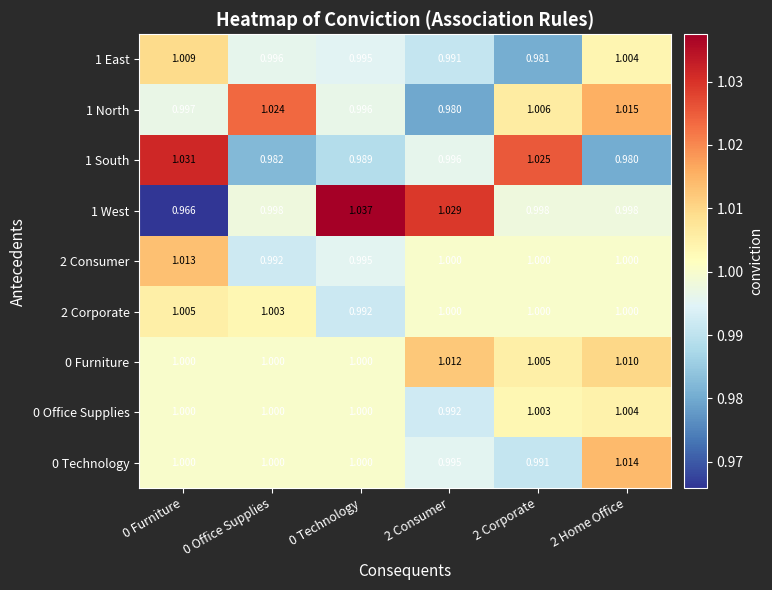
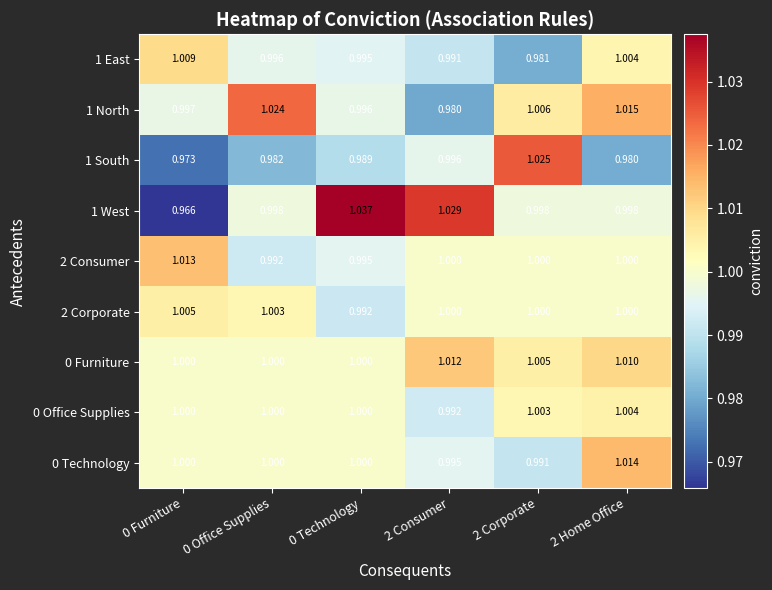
  {
    "1 East": {
      "0 Furniture": 1.009,
      "2 Consumer": 0.991,
      "2 Corporate": 0.981,
      "2 Home Office": 1.004
    },
    "1 North": {
      "0 Office Supplies": 1.024,
      "2 Consumer": 0.980,
      "2 Corporate": 1.006,
      "2 Home Office": 1.015
    },
    "1 South": {
-     "0 Furniture": 1.031,
+     "0 Furniture": 0.973,
      "0 Office Supplies": 0.982,
      "0 Technology": 0.989,
      "2 Corporate": 1.025,
      "2 Home Office": 0.980
    },
    "1 West": {
      "0 Furniture": 0.966,
      "0 Technology": 1.037,
      "2 Consumer": 1.029
    },
    "2 Consumer": {
      "0 Furniture": 1.013,
      "0 Office Supplies": 0.992,
      "2 Consumer": 1.000,
      "2 Corporate": 1.000,
      "2 Home Office": 1.000
    },
    "2 Corporate": {
      "0 Furniture": 1.005,
      "0 Office Supplies": 1.003,
      "0 Technology": 0.992,
      "2 Consumer": 1.000,
      "2 Corporate": 1.000,
      "2 Home Office": 1.000
    },
    "0 Furniture": {
      "0 Furniture": 1.000,
      "0 Office Supplies": 1.000,
      "0 Technology": 1.000,
      "2 Consumer": 1.012,
      "2 Corporate": 1.005,
      "2 Home Office": 1.010
    },
    "0 Office Supplies": {
      "0 Furniture": 1.000,
      "0 Office Supplies": 1.000,
      "0 Technology": 1.000,
      "2 Consumer": 0.992,
      "2 Corporate": 1.003,
      "2 Home Office": 1.004
    },
    "0 Technology": {
      "0 Furniture": 1.000,
      "0 Office Supplies": 1.000,
      "0 Technology": 1.000,
      "2 Corporate": 0.991,
      "2 Home Office": 1.014
    }
  }
